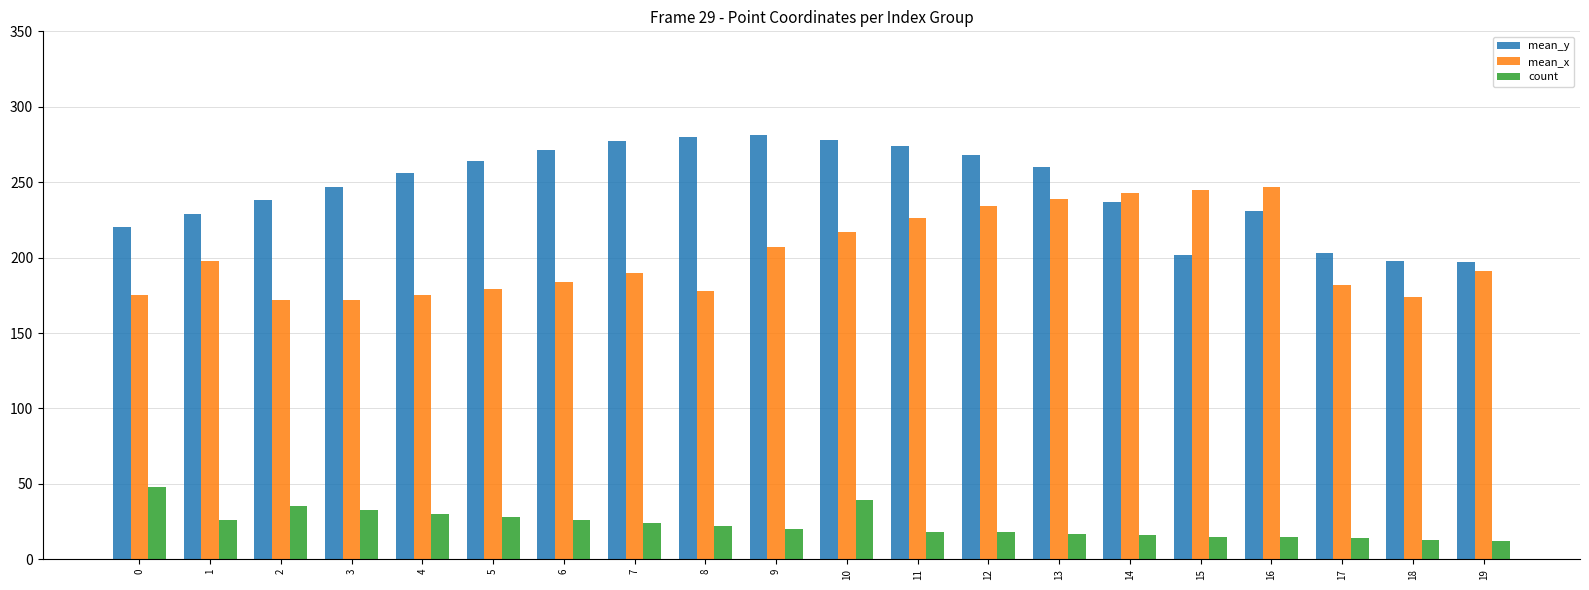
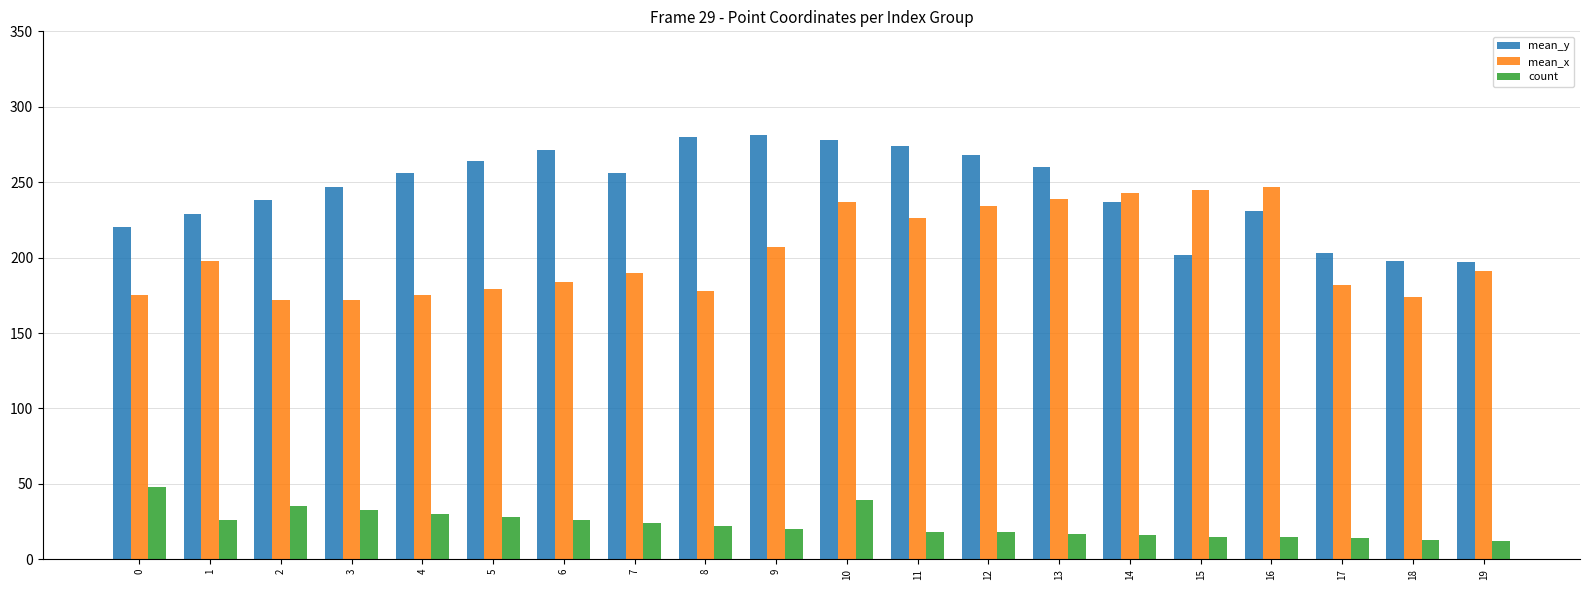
  {
    "mean_y": {
      "0": 220,
      "1": 229,
      "2": 238,
      "3": 247,
      "4": 256,
      "5": 264,
      "6": 271,
-     "7": 277,
+     "7": 256,
      "8": 280,
      "9": 281,
      "10": 278,
      "11": 274,
      "12": 268,
      "13": 260,
      "14": 237,
      "15": 202,
      "16": 231,
      "17": 203,
      "18": 198,
      "19": 197
    },
    "mean_x": {
      "0": 175,
      "1": 198,
      "2": 172,
      "3": 172,
      "4": 175,
      "5": 179,
      "6": 184,
      "7": 190,
      "8": 178,
      "9": 207,
-     "10": 217,
+     "10": 237,
      "11": 226,
      "12": 234,
      "13": 239,
      "14": 243,
      "15": 245,
      "16": 247,
      "17": 182,
      "18": 174,
      "19": 191
    },
    "count": {
      "0": 48,
      "1": 26,
      "2": 35,
      "3": 33,
      "4": 30,
      "5": 28,
      "6": 26,
      "7": 24,
      "8": 22,
      "9": 20,
      "10": 39,
      "11": 18,
      "12": 18,
      "13": 17,
      "14": 16,
      "15": 15,
      "16": 15,
      "17": 14,
      "18": 13,
      "19": 12
    }
  }
